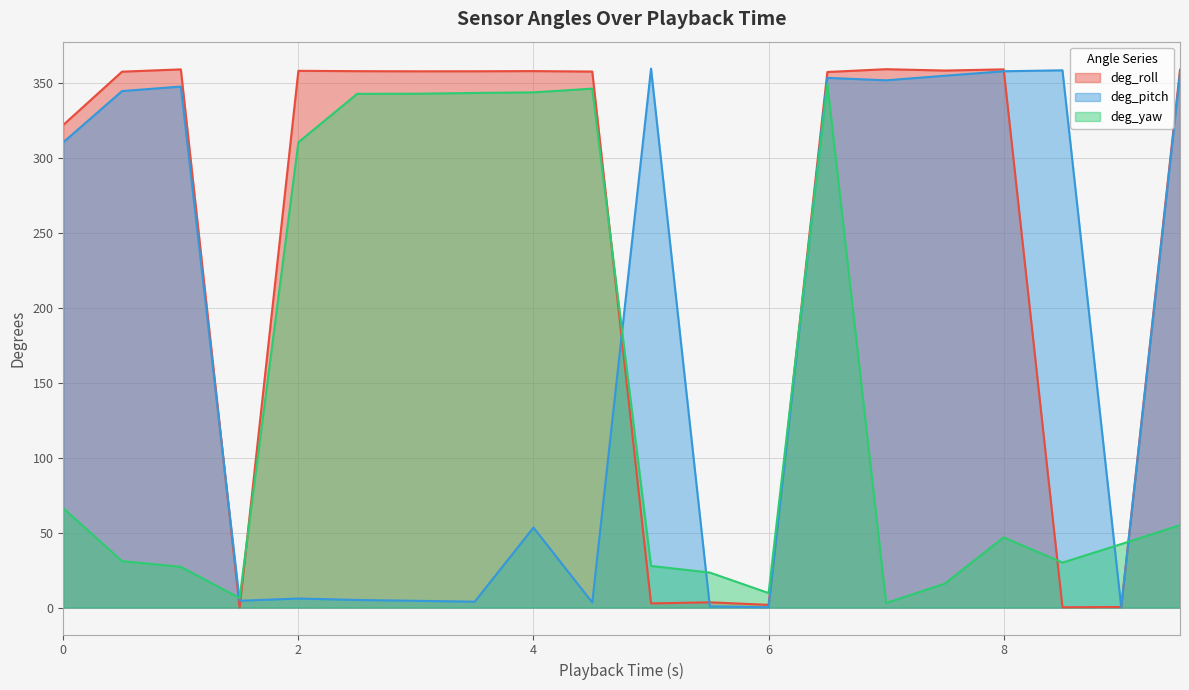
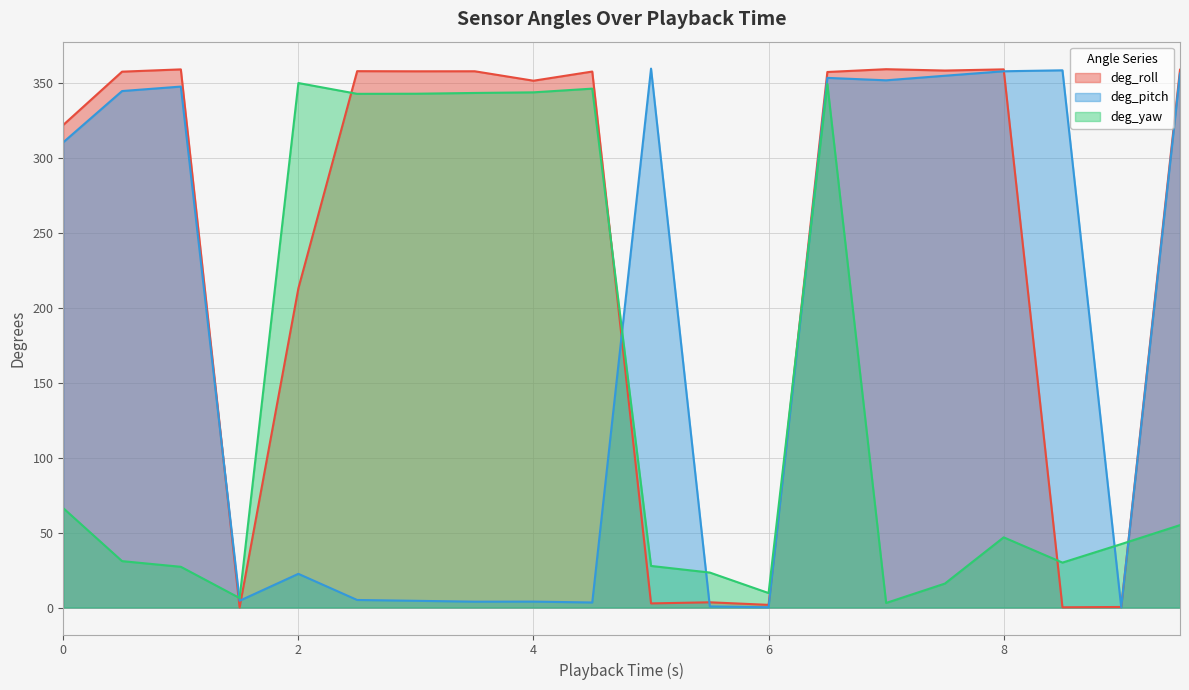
  {
    "deg_roll": {
      "0": 322,
-     "2": 358,
-     "4": 358
+     "2": 213,
+     "4": 352
    },
    "deg_pitch": {
      "0": 311,
-     "2": 6,
-     "4": 53
+     "2": 23,
+     "4": 4
    },
    "deg_yaw": {
      "0": 66,
-     "2": 311,
+     "2": 350,
      "4": 344,
      "6": 10,
      "8": 47
    }
  }
